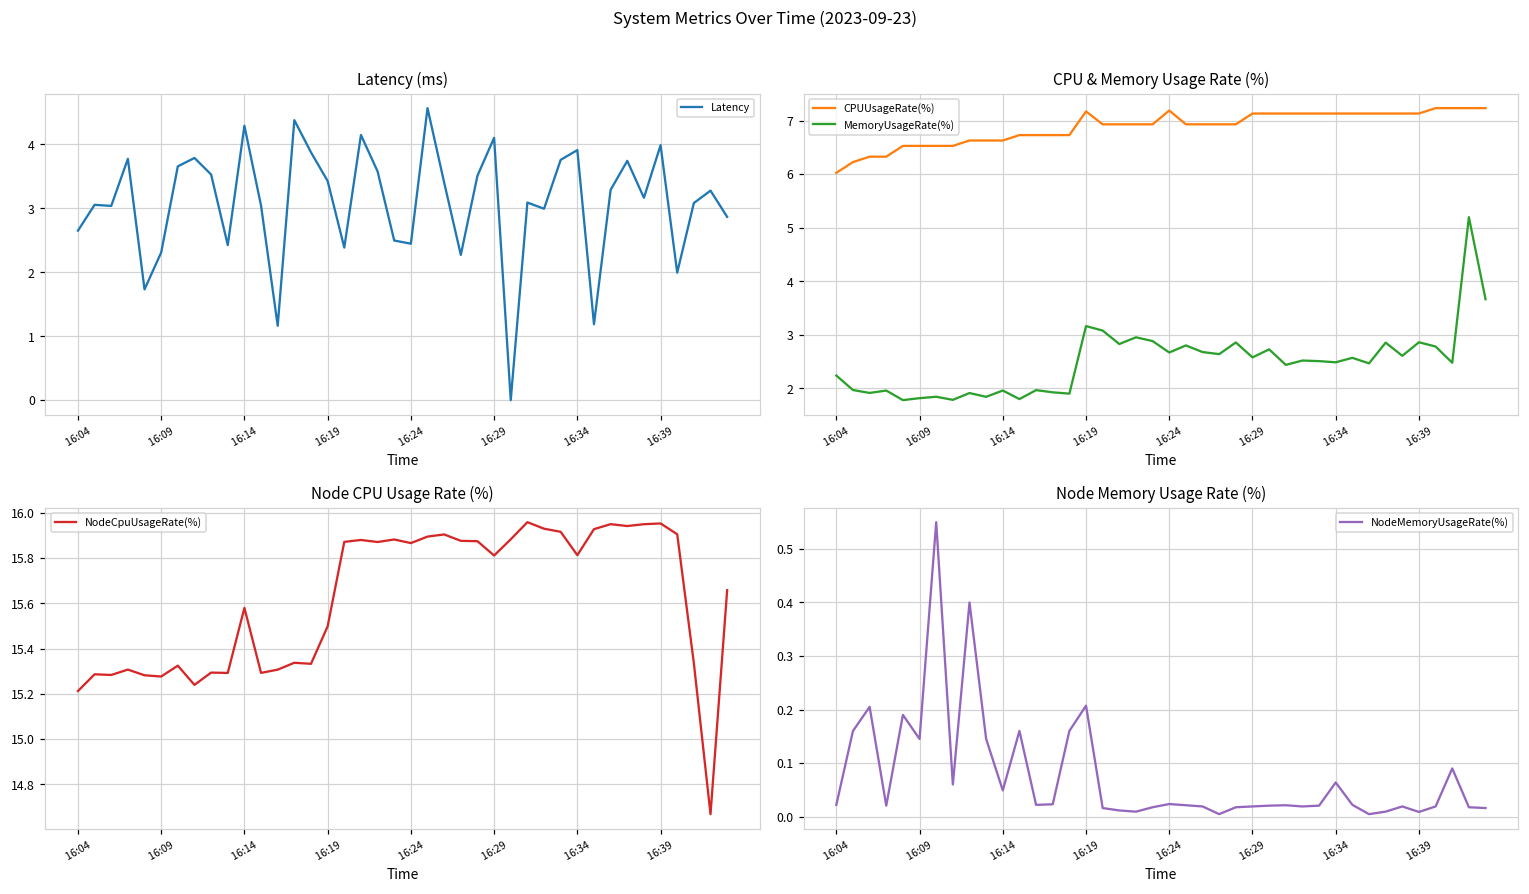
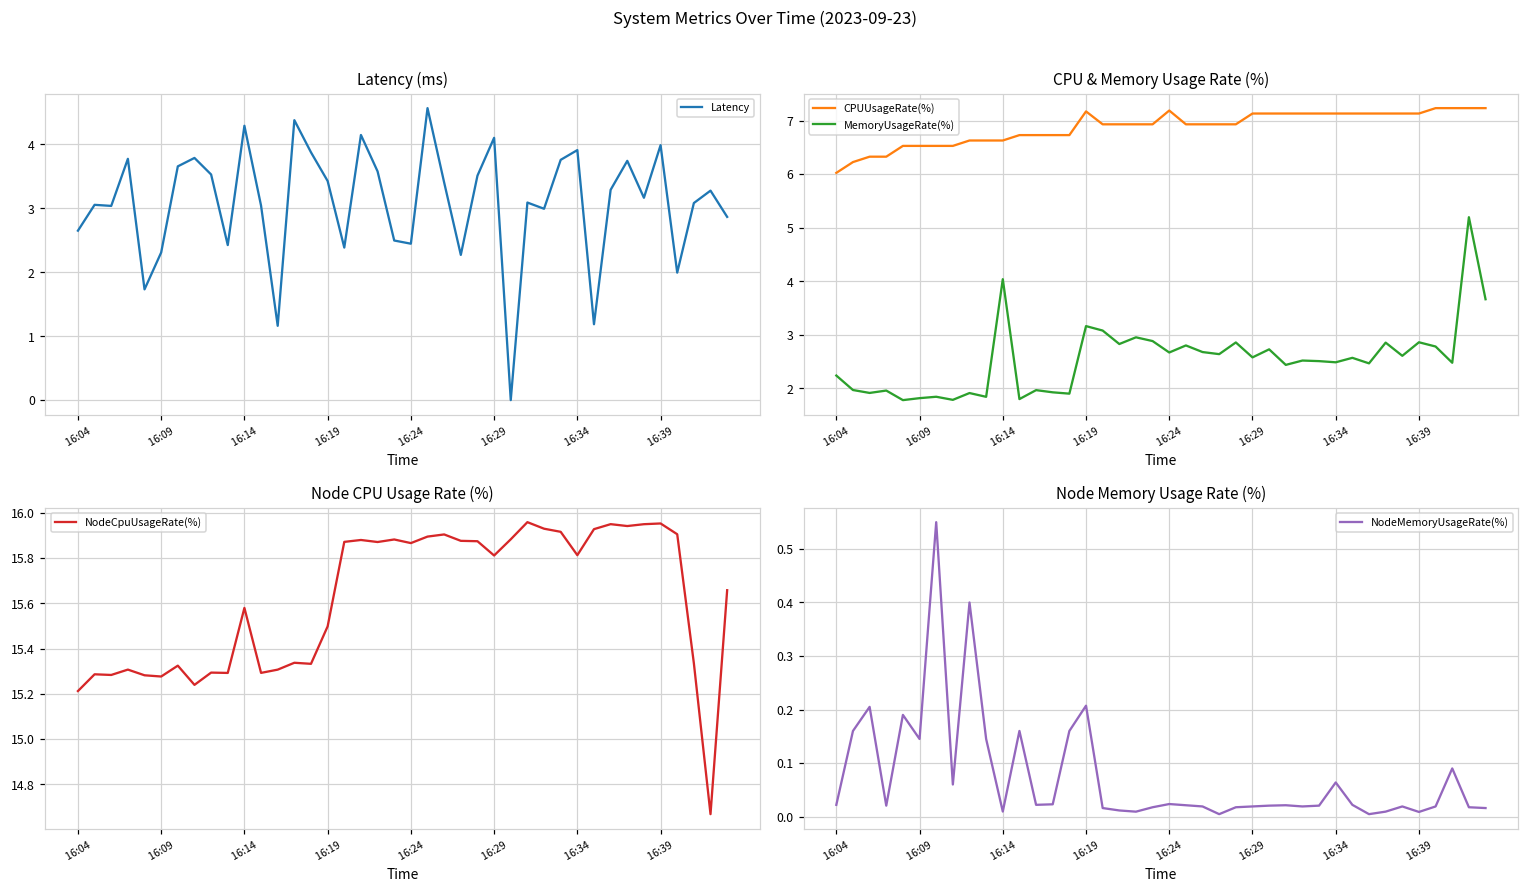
  {
    "Latency (ms)": {
      "16:04": 2.7,
      "16:09": 2.3,
      "16:14": 4.3,
      "16:19": 3.4,
      "16:24": 2.4,
      "16:29": 4.1,
      "16:34": 3.9,
      "16:39": 4.0
    },
    "CPU & Memory Usage Rate (%)": {
      "CPUUsageRate(%)": {
        "16:04": 6.0,
        "16:09": 6.5,
        "16:14": 6.6,
        "16:19": 7.2,
        "16:24": 7.2,
        "16:29": 7.1,
        "16:34": 7.1,
        "16:39": 7.1
      },
      "MemoryUsageRate(%)": {
        "16:04": 2.2,
        "16:09": 1.8,
-       "16:14": 2.0,
+       "16:14": 4.0,
        "16:19": 3.2,
        "16:24": 2.7,
        "16:29": 2.6,
        "16:34": 2.5,
        "16:39": 2.9
      }
    },
    "Node CPU Usage Rate (%)": {
      "16:04": 15.21,
      "16:09": 15.28,
      "16:14": 15.58,
      "16:19": 15.50,
      "16:24": 15.87,
      "16:29": 15.81,
      "16:34": 15.81,
      "16:39": 15.95
    },
    "Node Memory Usage Rate (%)": {
      "16:04": 0.02,
      "16:09": 0.15,
-     "16:14": 0.05,
+     "16:14": 0.01,
      "16:19": 0.21,
      "16:24": 0.02,
      "16:29": 0.02,
      "16:34": 0.06,
      "16:39": 0.01
    }
  }
